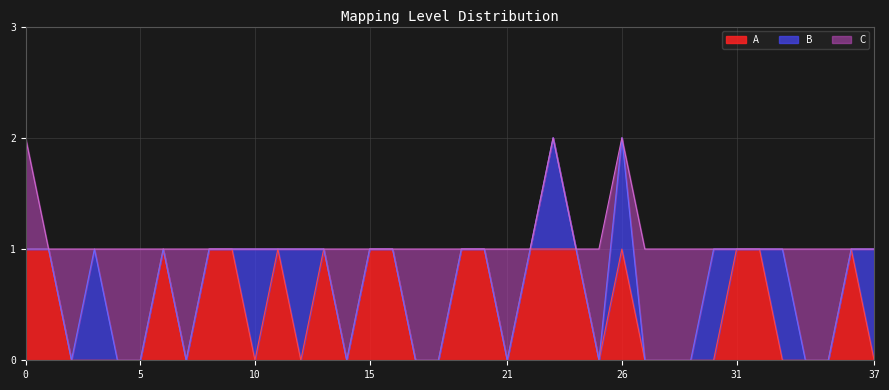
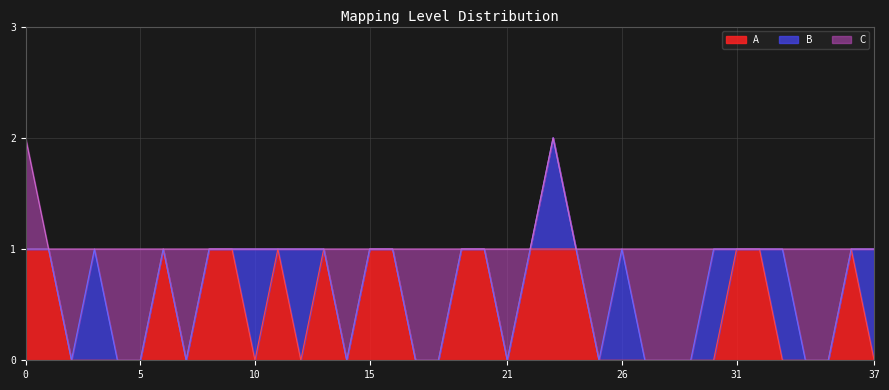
  {
    "A": {
      "10": 0,
-     "26": 1,
+     "26": 0,
      "37": 0
    },
    "C": {
      "0": 1,
      "5": 1,
      "21": 1
    }
  }
